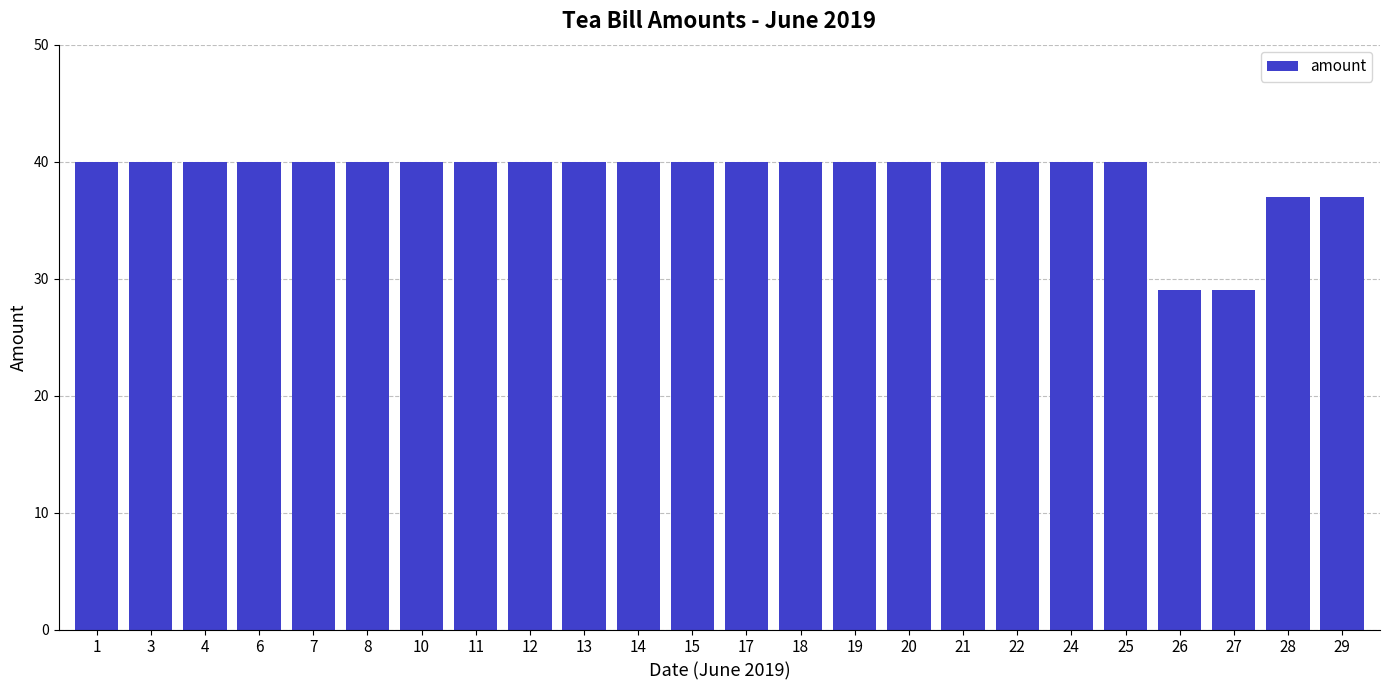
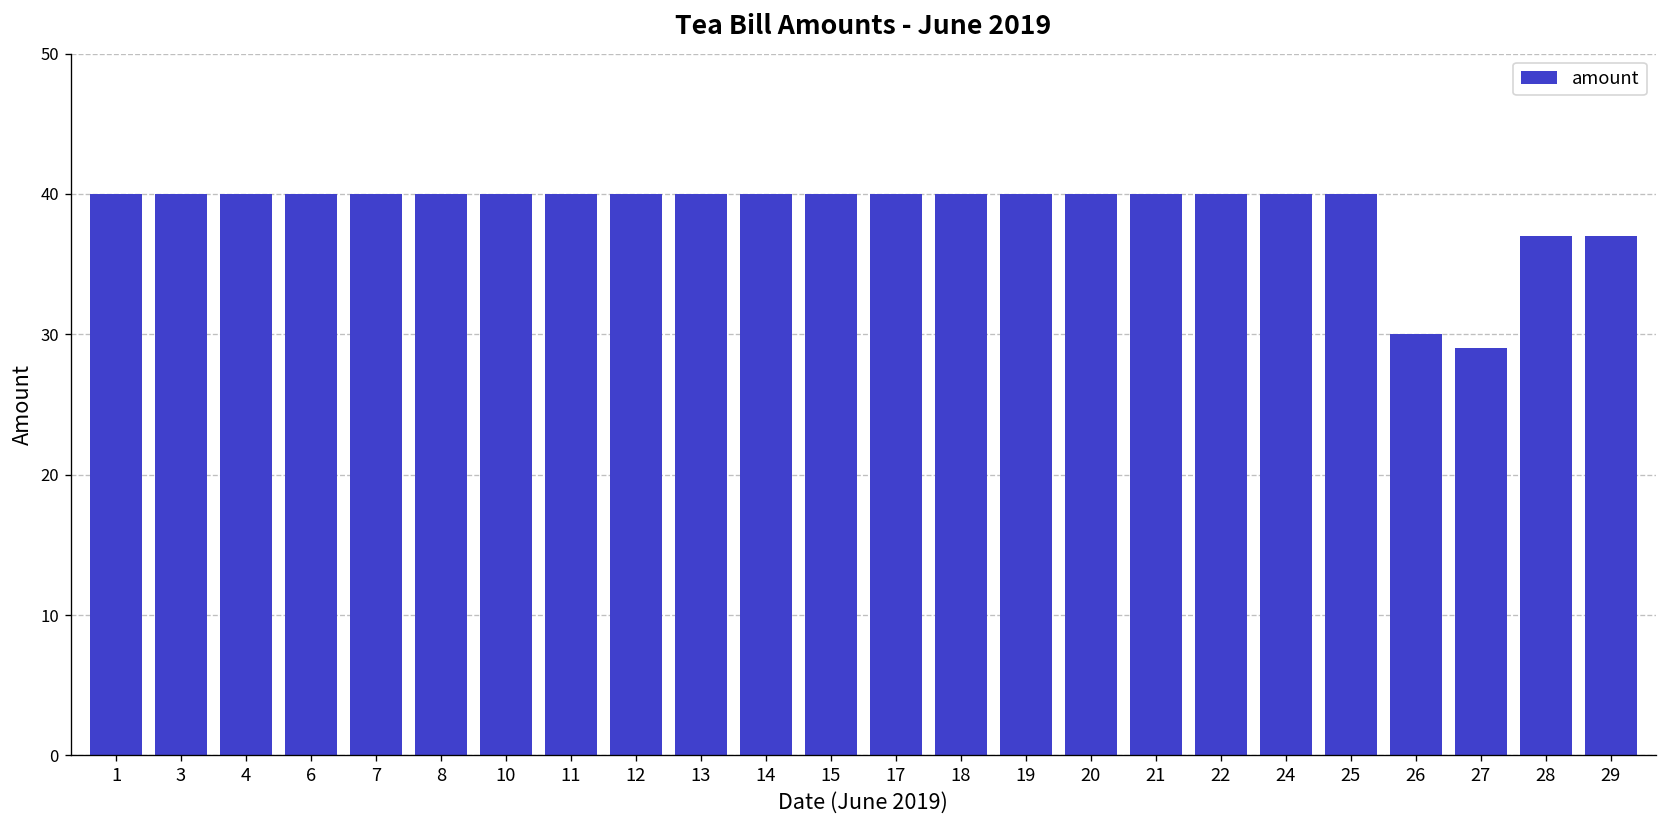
  {
    "1": 40,
    "3": 40,
    "4": 40,
    "6": 40,
    "7": 40,
    "8": 40,
    "10": 40,
    "11": 40,
    "12": 40,
    "13": 40,
    "14": 40,
    "15": 40,
    "17": 40,
    "18": 40,
    "19": 40,
    "20": 40,
    "21": 40,
    "22": 40,
    "24": 40,
    "25": 40,
-   "26": 29,
+   "26": 30,
    "27": 29,
    "28": 37,
    "29": 37
  }
